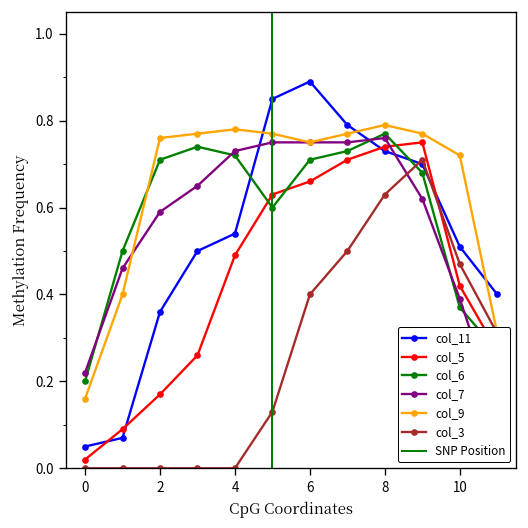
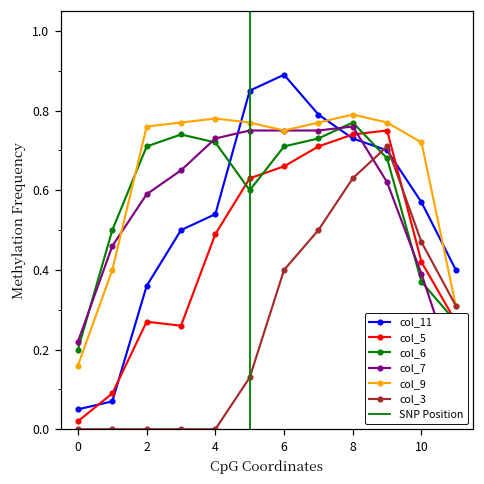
  {
    "col_11": {
      "0": 0.05,
      "2": 0.36,
      "4": 0.54,
      "6": 0.89,
      "8": 0.73,
-     "10": 0.51
+     "10": 0.57
    },
    "col_5": {
      "0": 0.02,
-     "2": 0.17,
+     "2": 0.27,
      "4": 0.49,
      "6": 0.66,
      "8": 0.74,
      "10": 0.42
    },
    "col_6": {
      "0": 0.20,
      "2": 0.71,
      "4": 0.72,
      "6": 0.71,
      "8": 0.77,
      "10": 0.37
    },
    "col_7": {
      "0": 0.22,
      "2": 0.59,
      "4": 0.73,
      "8": 0.76,
      "10": 0.39
    },
    "col_9": {
      "0": 0.16,
      "2": 0.76,
      "4": 0.78,
      "8": 0.79,
      "10": 0.72
    },
    "col_3": {
      "0": 0.00,
      "2": 0.00,
      "4": 0.00,
      "6": 0.40,
      "8": 0.63,
      "10": 0.47
    }
  }
